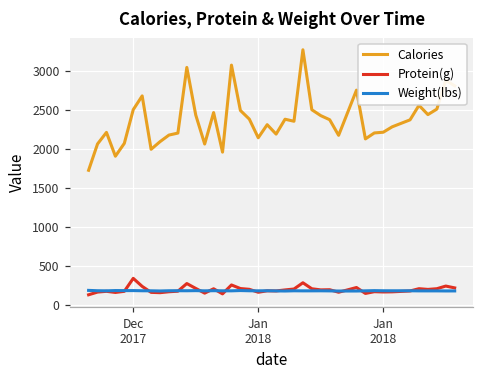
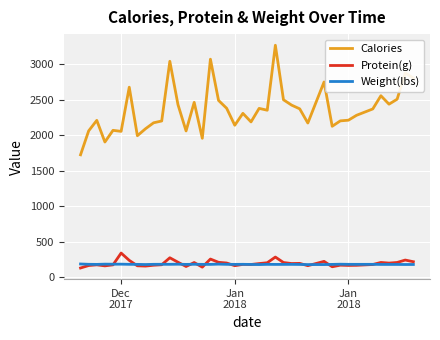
  {
    "Calories": {
-     "Dec 2017": 2500
+     "Dec 2017": 2100
    },
    "Protein(g)": {
      "Dec 2017": 300
    },
    "Weight(lbs)": {
      "Dec 2017": 200
    }
  }
